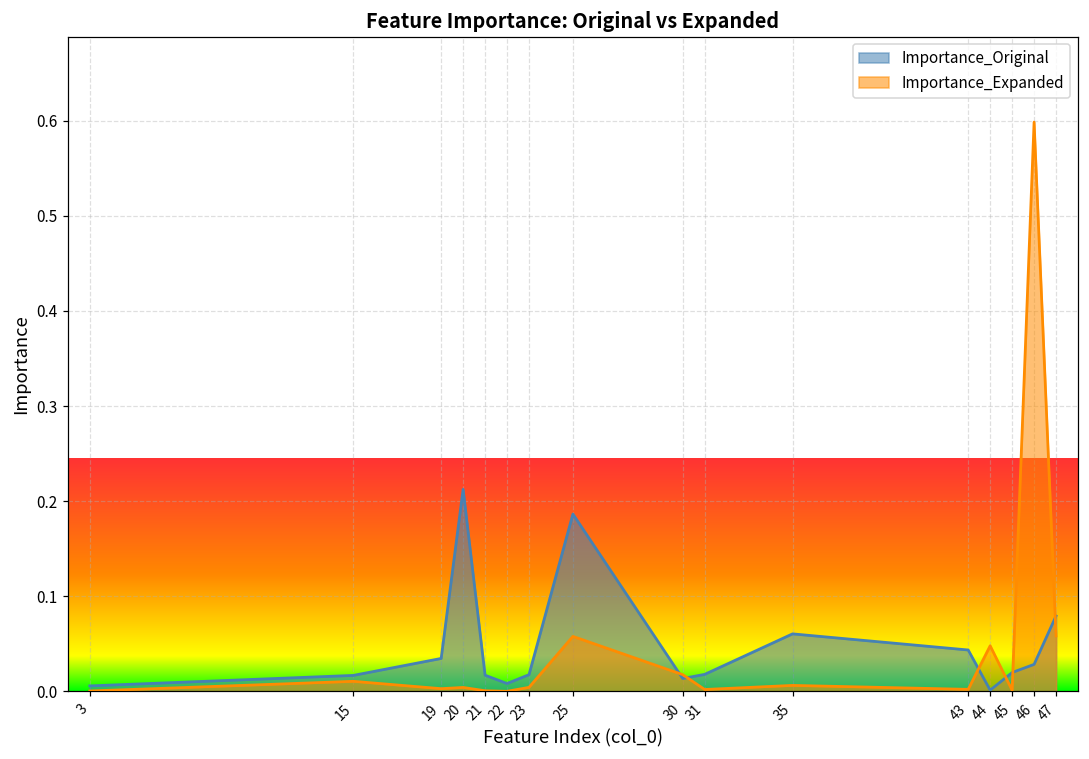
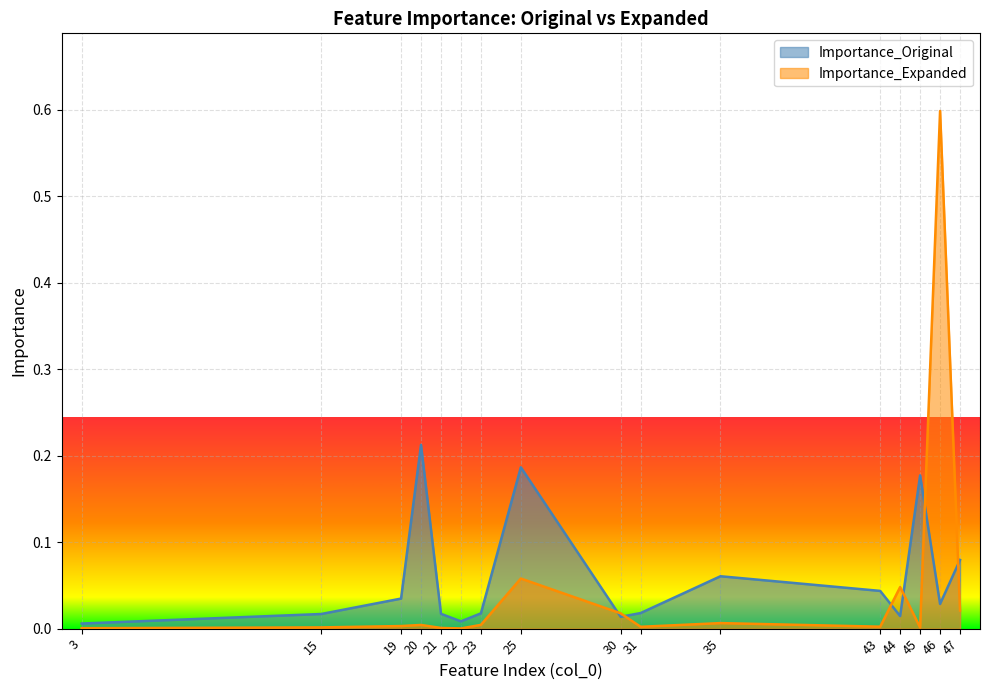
  {
    "Importance_Original": {
      "3": 0.01,
      "15": 0.02,
      "19": 0.03,
      "20": 0.21,
      "21": 0.02,
      "22": 0.01,
      "23": 0.02,
      "25": 0.19,
      "30": 0.01,
      "31": 0.02,
      "35": 0.06,
      "43": 0.04,
-     "44": 0.00,
-     "45": 0.02,
+     "44": 0.01,
+     "45": 0.18,
      "46": 0.03,
      "47": 0.08
    },
    "Importance_Expanded": {
      "3": 0.00,
-     "15": 0.01,
+     "15": 0.00,
      "19": 0.00,
      "20": 0.00,
      "21": 0.00,
      "22": 0.00,
      "23": 0.00,
      "25": 0.06,
      "30": 0.02,
      "31": 0.00,
      "35": 0.01,
      "43": 0.00,
      "44": 0.05,
      "45": 0.00,
      "46": 0.60,
-     "47": 0.06
+     "47": 0.02
    }
  }
